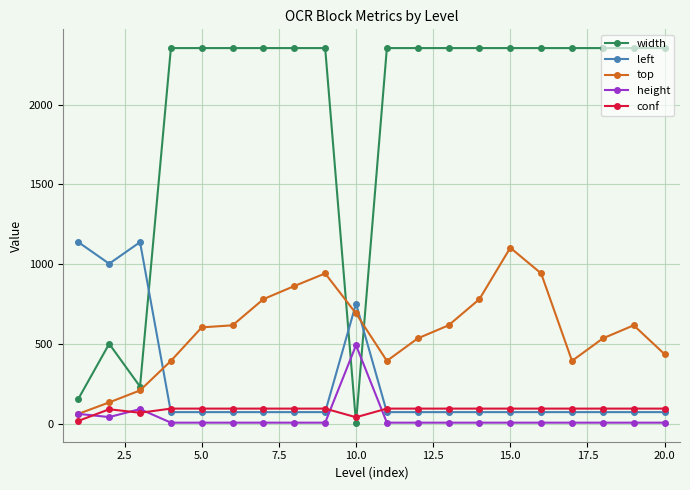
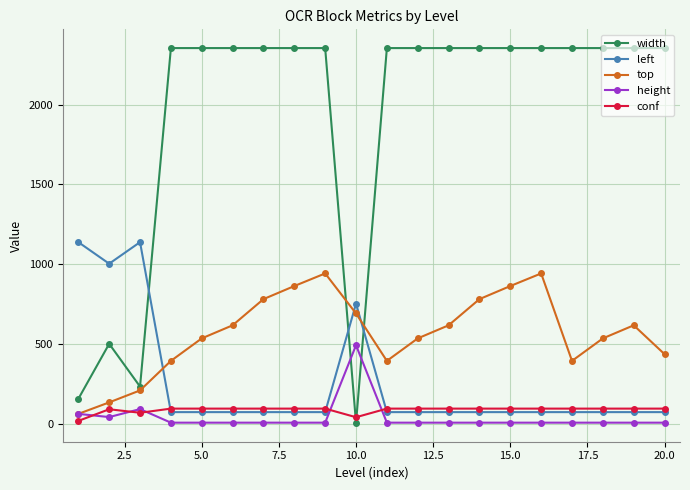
  {
    "width": {
      "5.0": 2350,
      "10.0": 10,
      "15.0": 2350
    },
    "left": {
      "5.0": 70,
      "10.0": 750,
      "15.0": 70,
      "20.0": 70
    },
    "top": {
-     "5.0": 600,
+     "5.0": 540,
      "10.0": 690,
-     "15.0": 1100,
+     "15.0": 860,
      "20.0": 440
    },
    "height": {
      "5.0": 10,
      "10.0": 490,
      "15.0": 10,
      "20.0": 10
    },
    "conf": {
      "5.0": 100,
      "10.0": 40,
      "15.0": 100,
      "20.0": 100
    }
  }
